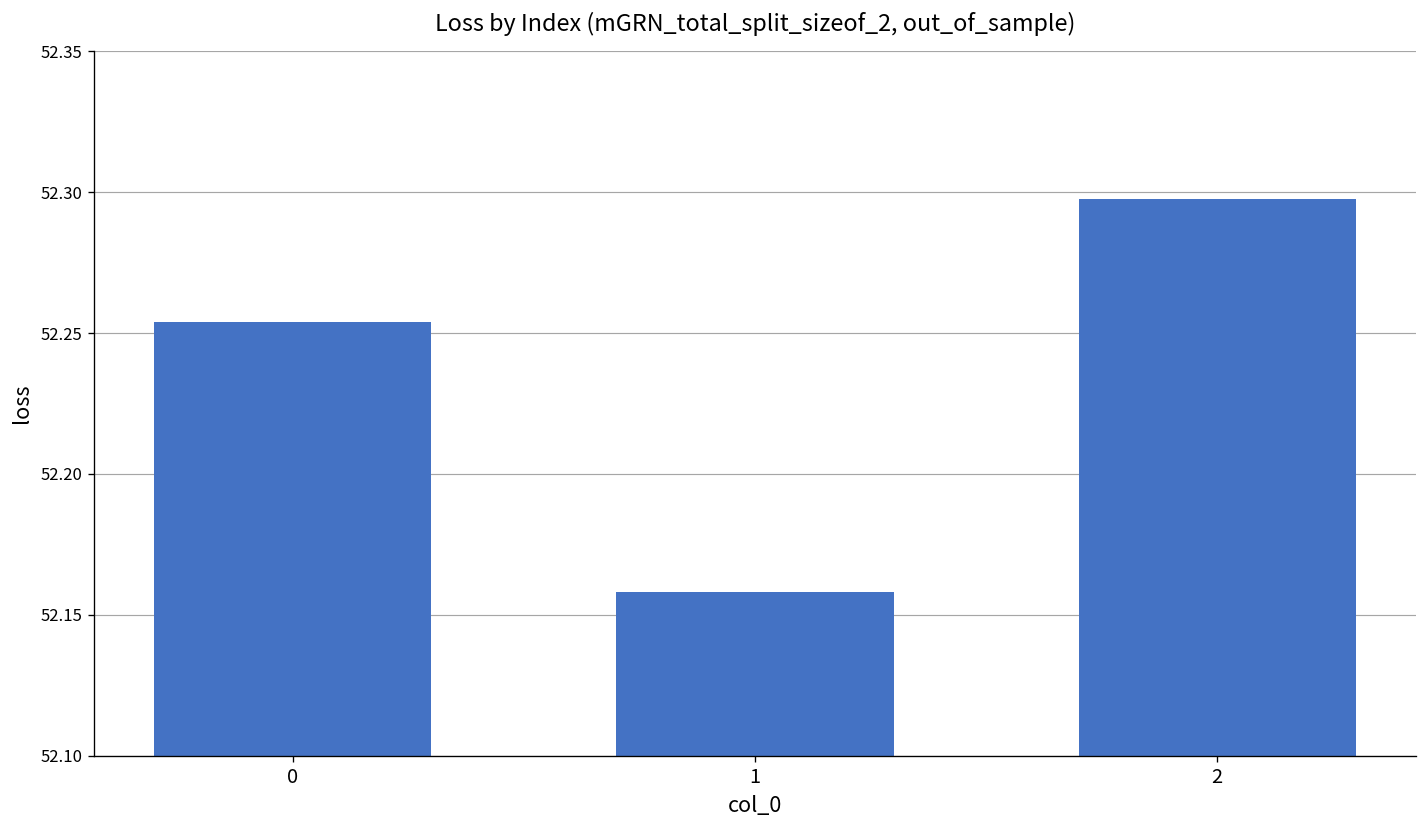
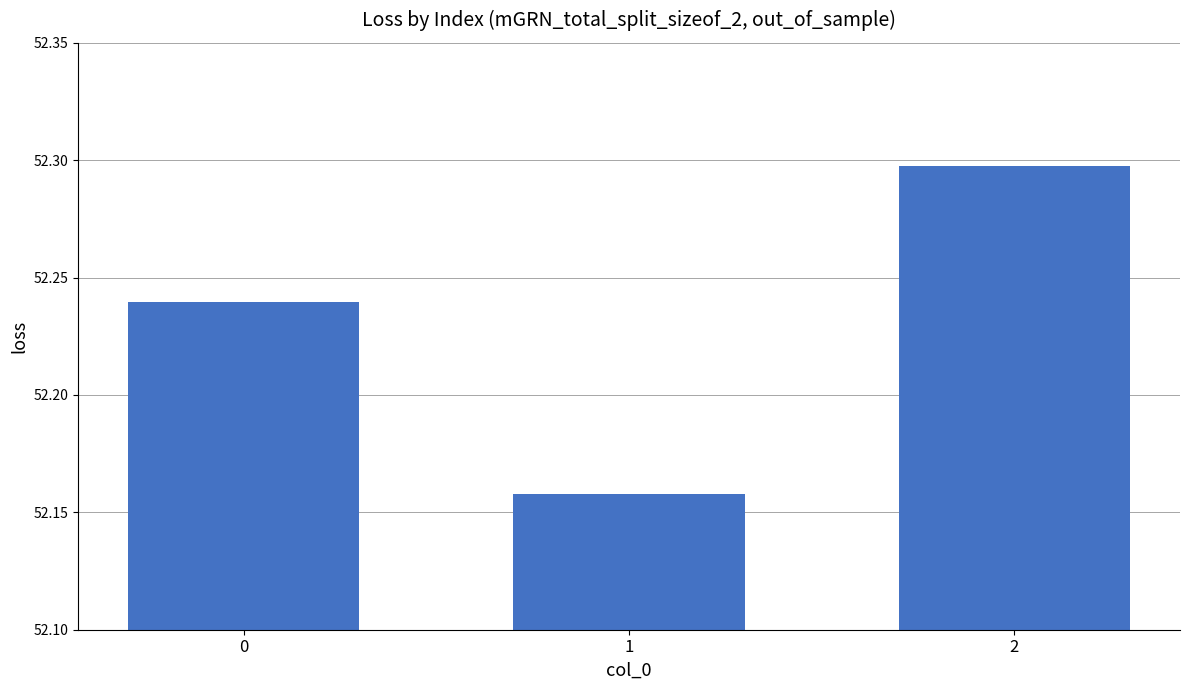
  {
-   "0": 52.254,
+   "0": 52.240,
    "1": 52.158,
    "2": 52.298
  }
